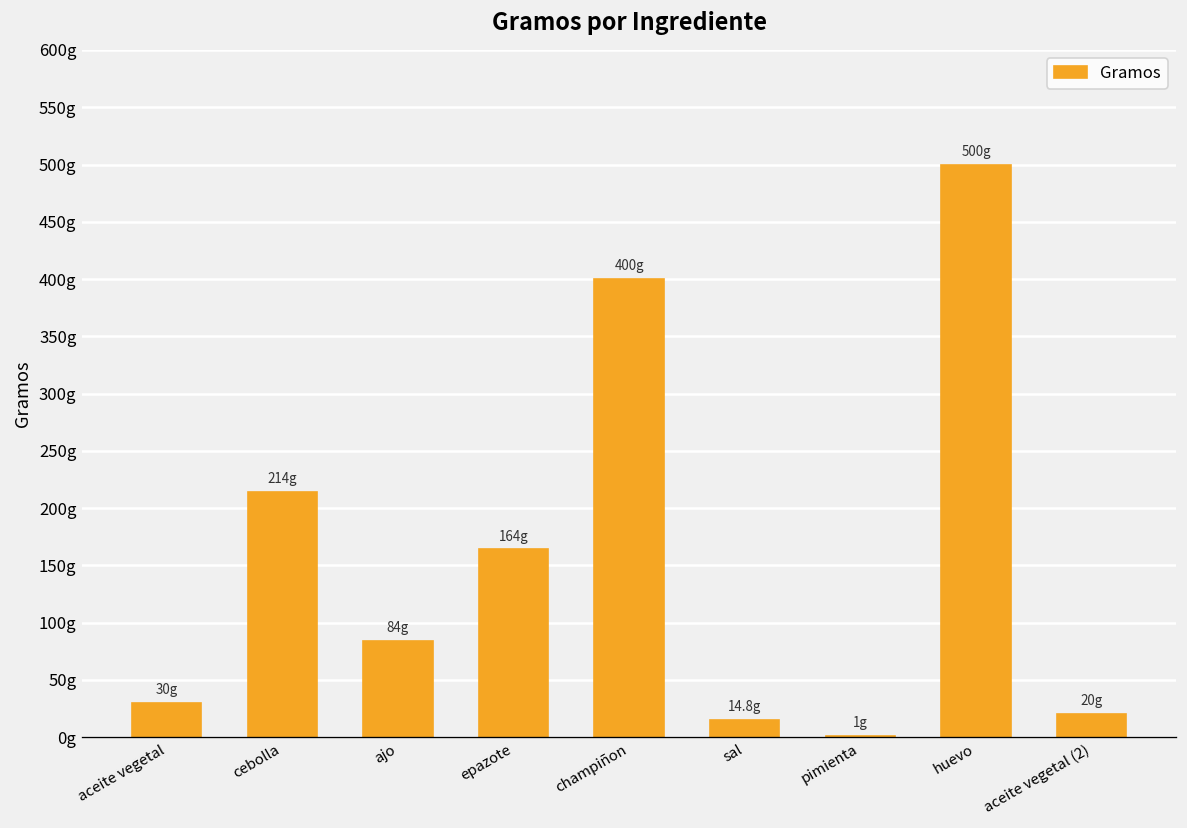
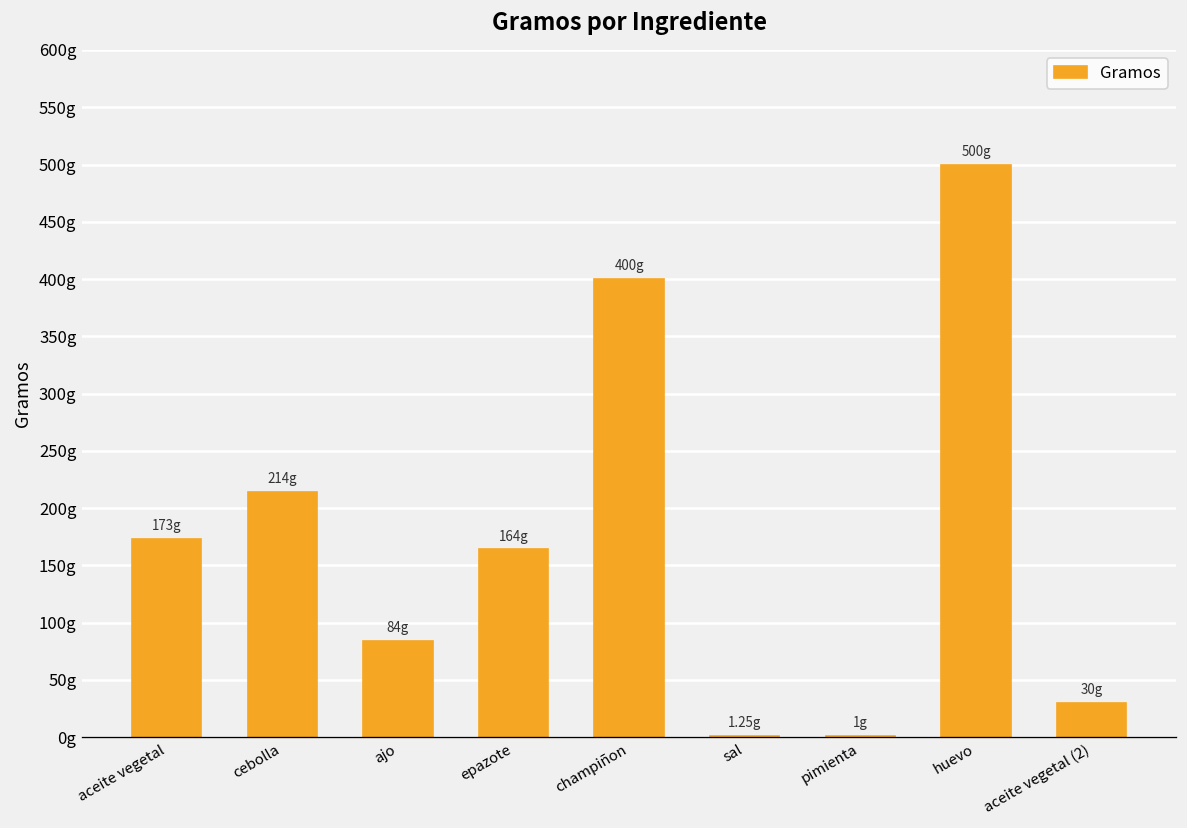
  {
-   "aceite vegetal": "30g",
+   "aceite vegetal": "173g",
    "cebolla": "214g",
    "ajo": "84g",
    "epazote": "164g",
    "champiñon": "400g",
-   "sal": "14.8g",
+   "sal": "1.25g",
    "pimienta": "1g",
    "huevo": "500g",
-   "aceite vegetal (2)": "20g"
+   "aceite vegetal (2)": "30g"
  }
